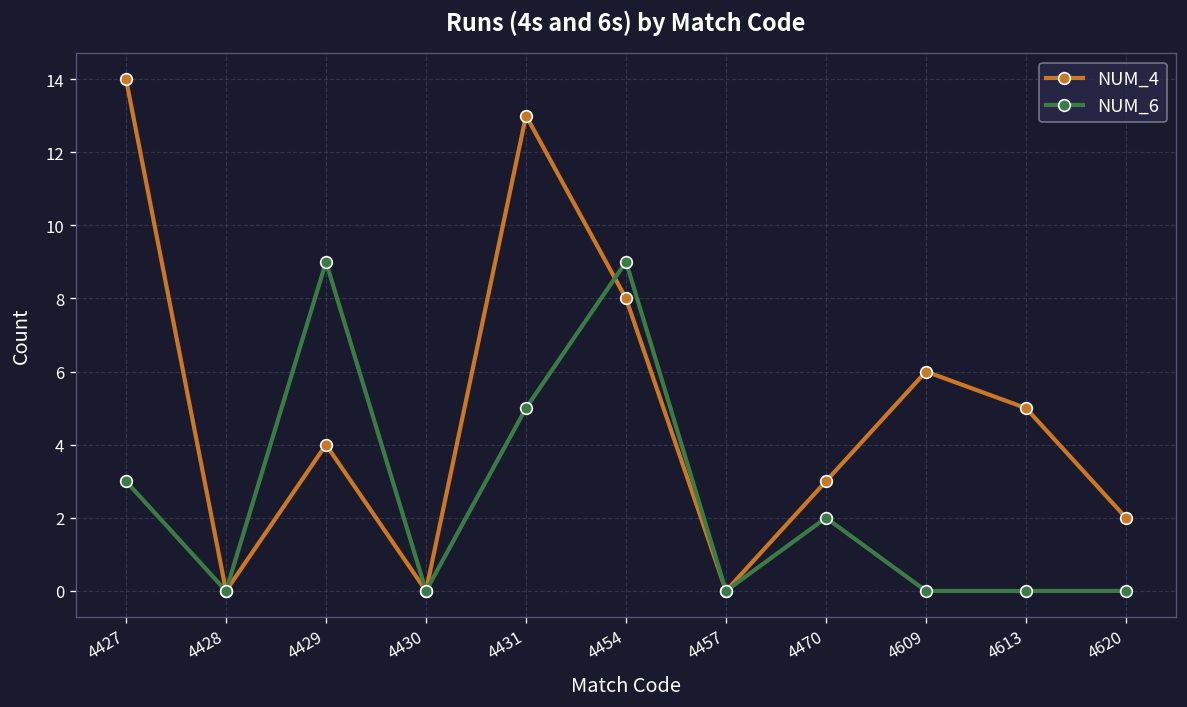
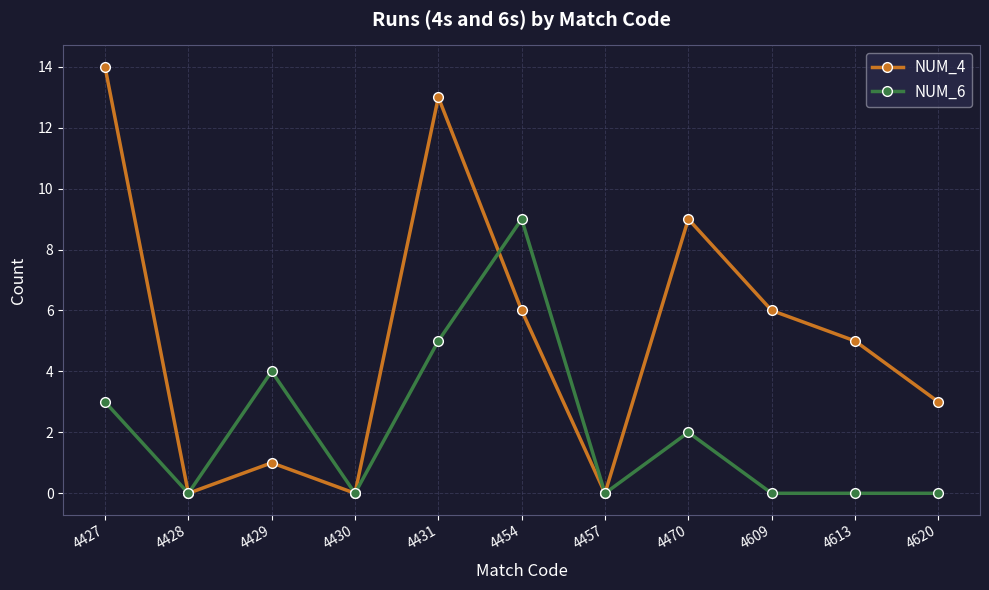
  {
    "NUM_4": {
      "4427": 14,
-     "4429": 4,
+     "4429": 1,
      "4431": 13,
-     "4454": 8,
-     "4470": 3,
+     "4454": 6,
+     "4470": 9,
      "4609": 6,
      "4613": 5,
-     "4620": 2
+     "4620": 3
    },
    "NUM_6": {
      "4427": 3,
-     "4429": 9,
+     "4429": 4,
      "4431": 5,
      "4454": 9,
      "4470": 2,
      "4609": 0,
      "4613": 0,
      "4620": 0
    }
  }
